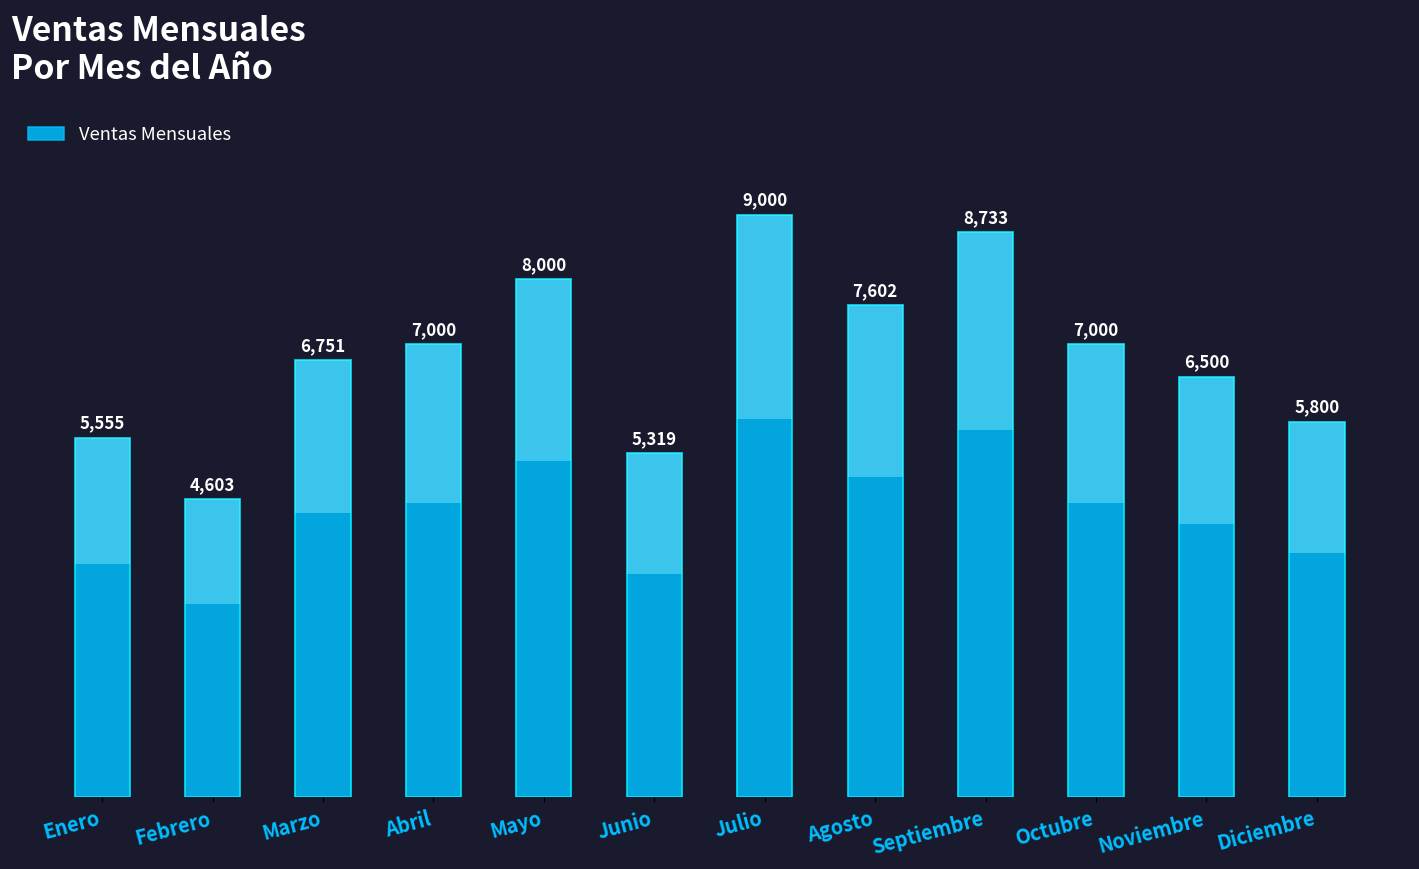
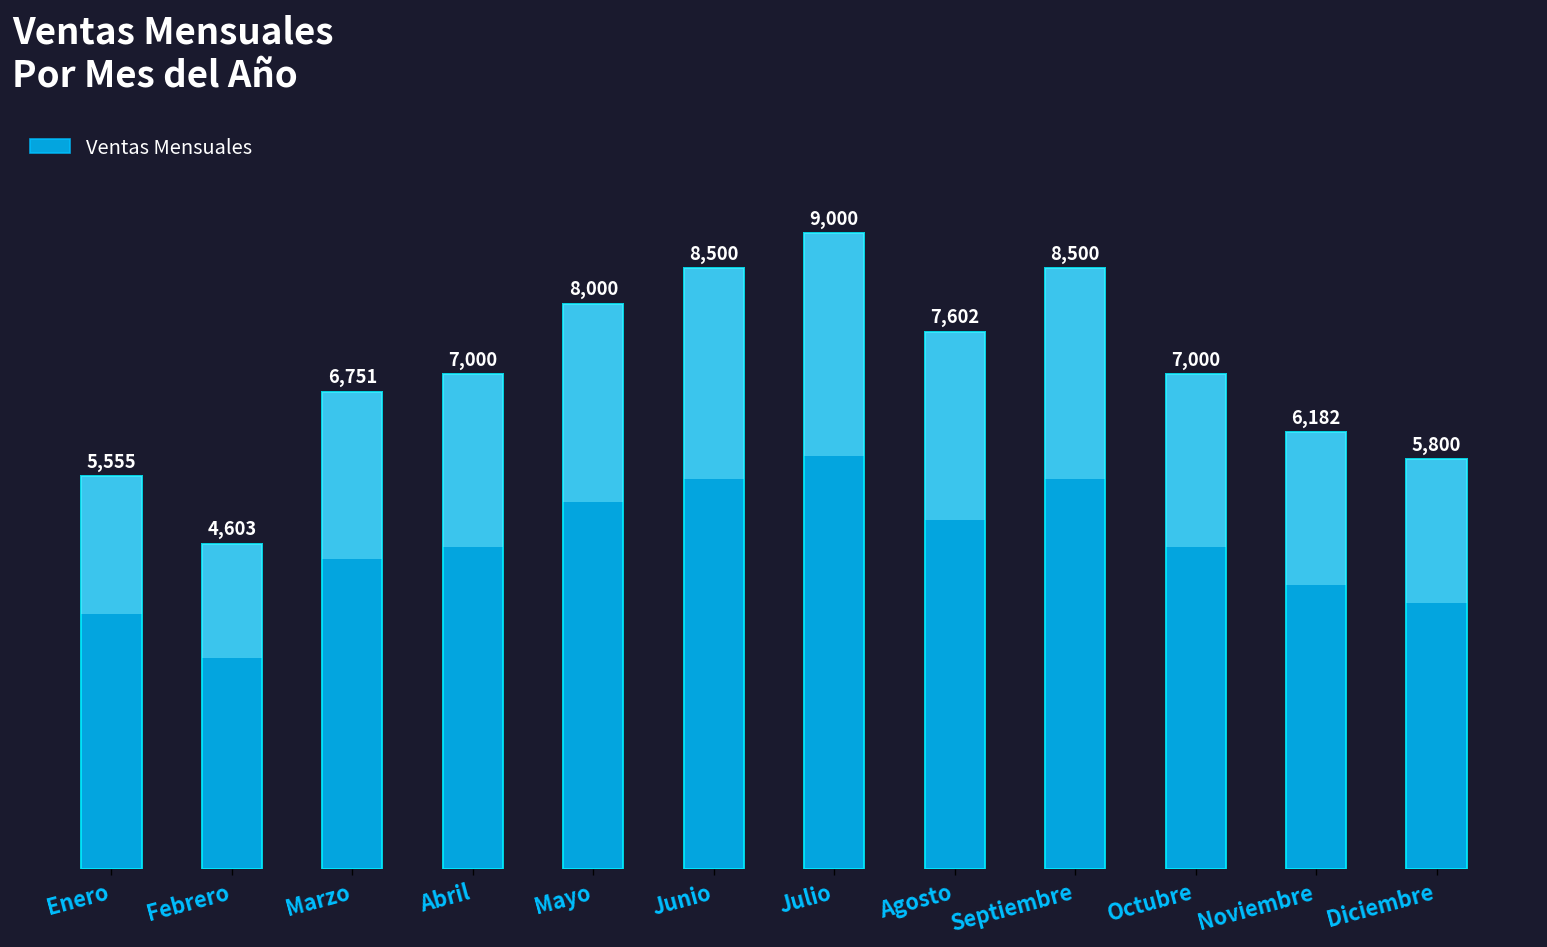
  {
    "Ventas Mensuales": {
      "Enero": "5,555",
      "Febrero": "4,603",
      "Marzo": "6,751",
      "Abril": "7,000",
      "Mayo": "8,000",
-     "Junio": "5,319",
+     "Junio": "8,500",
      "Julio": "9,000",
      "Agosto": "7,602",
-     "Septiembre": "8,733",
+     "Septiembre": "8,500",
      "Octubre": "7,000",
-     "Noviembre": "6,500",
+     "Noviembre": "6,182",
      "Diciembre": "5,800"
    }
  }
